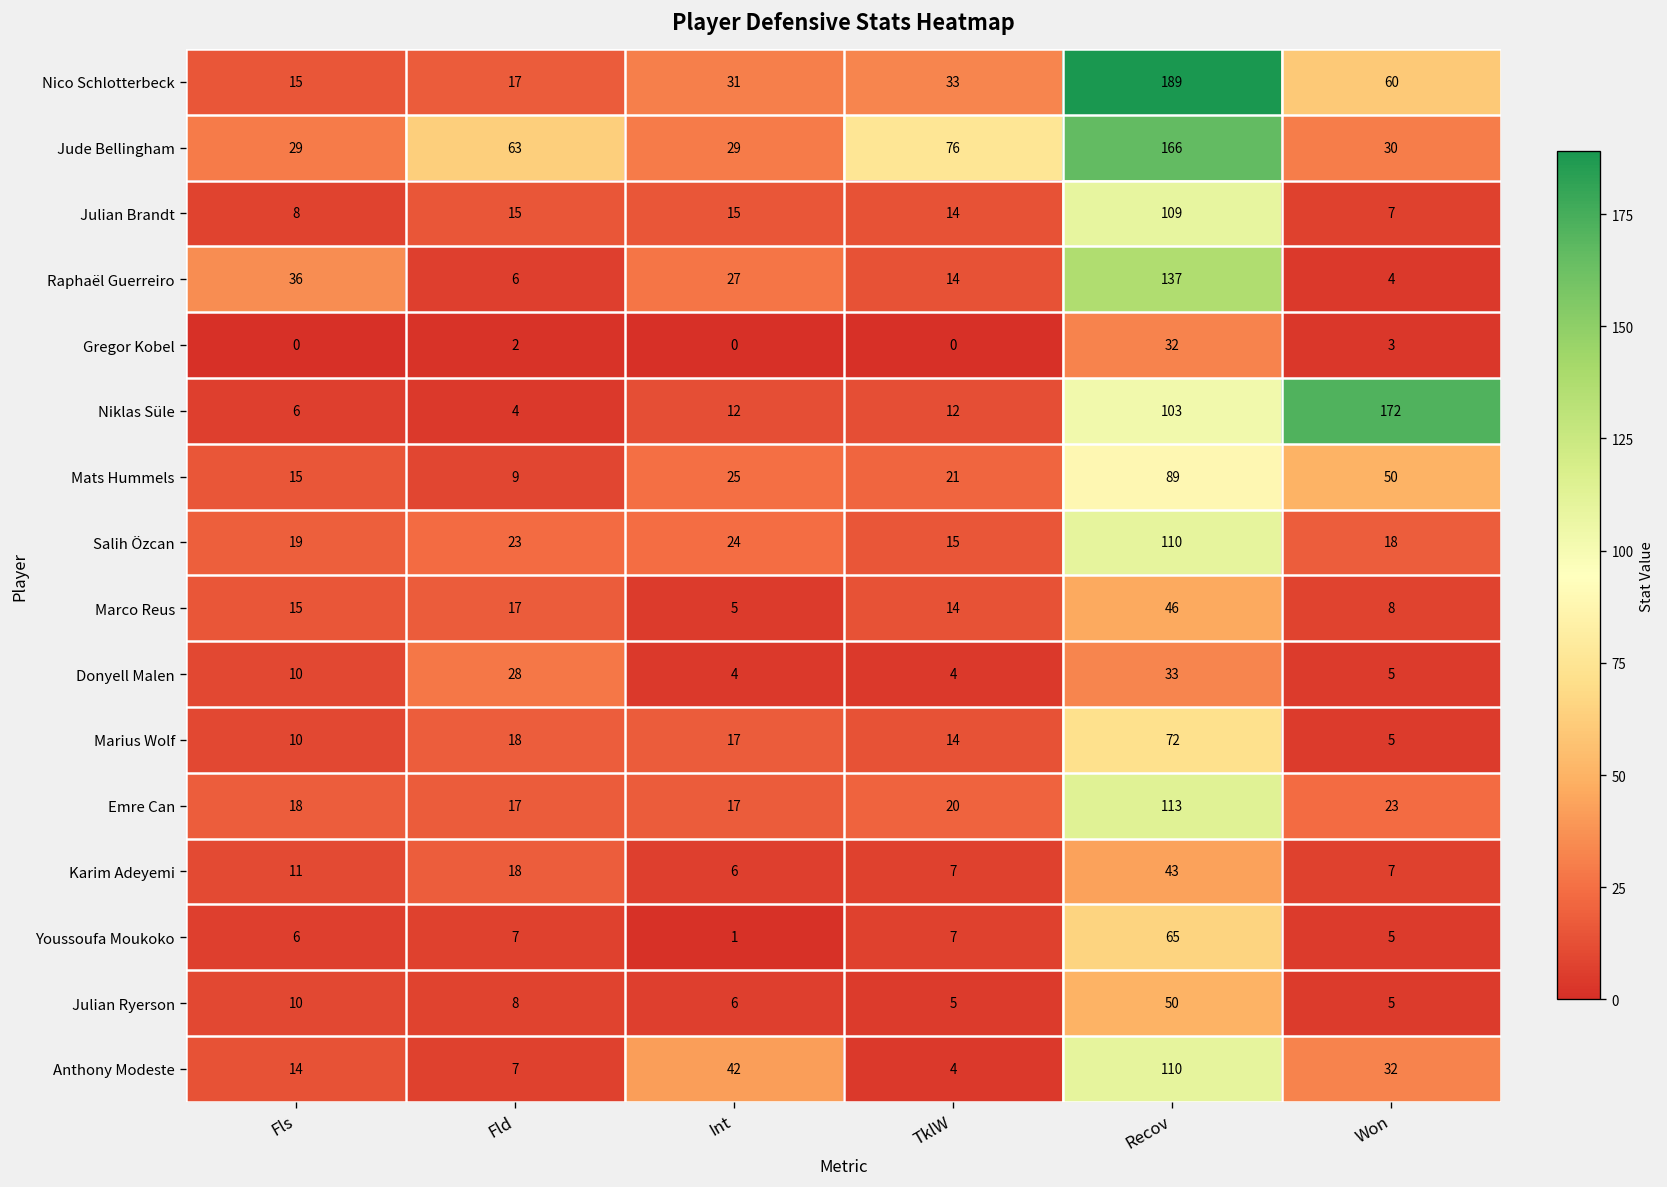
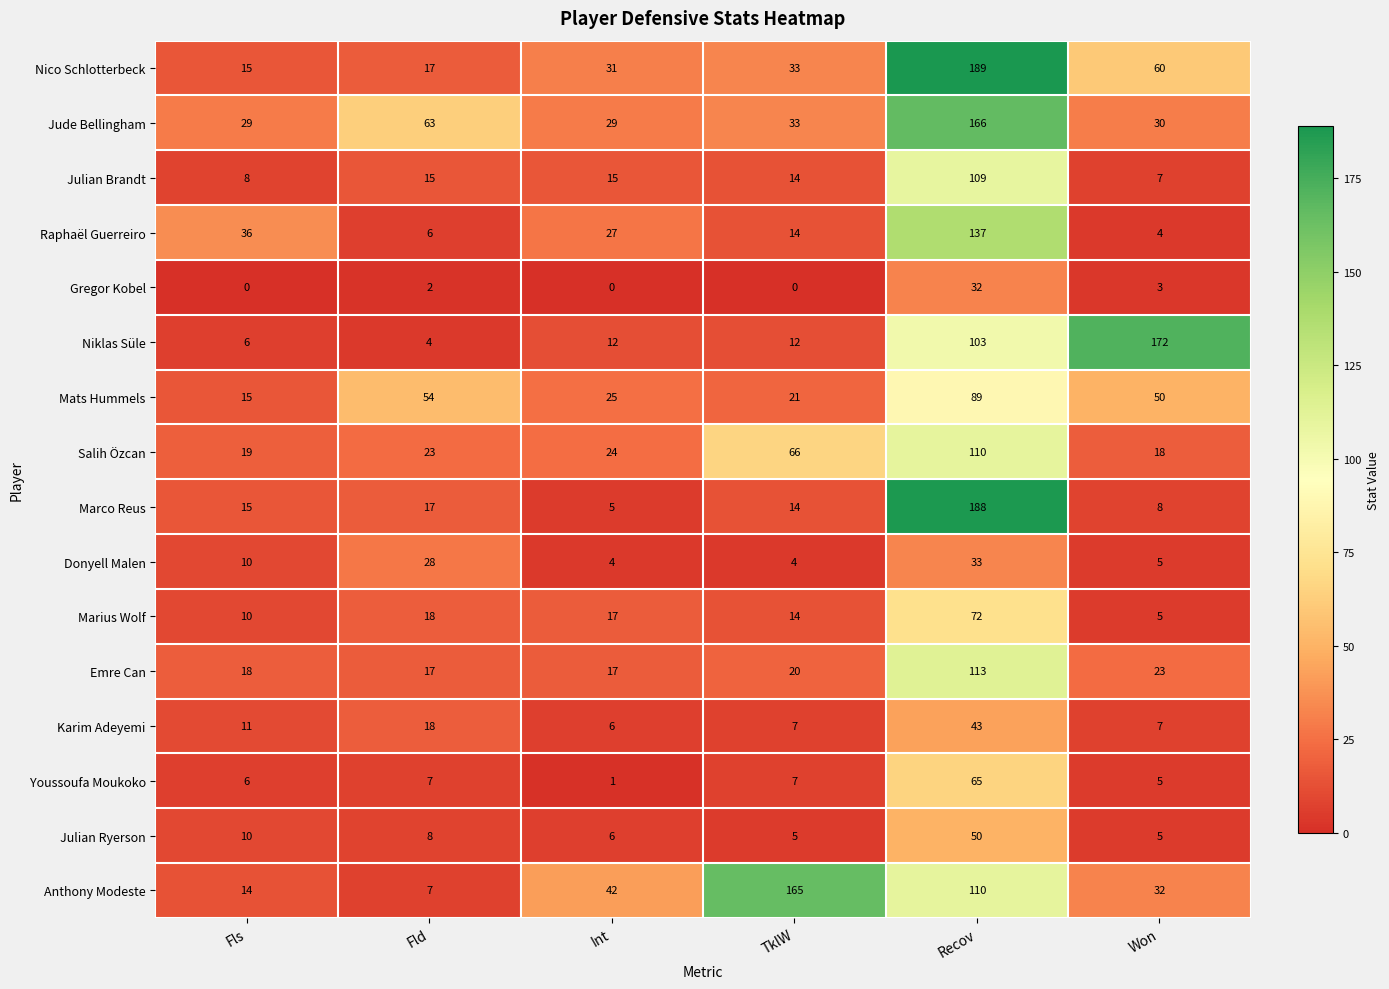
  {
    "Nico Schlotterbeck": {
      "Fls": 15,
      "Fld": 17,
      "Int": 31,
      "TklW": 33,
      "Recov": 189,
      "Won": 60
    },
    "Jude Bellingham": {
      "Fls": 29,
      "Fld": 63,
      "Int": 29,
-     "TklW": 76,
+     "TklW": 33,
      "Recov": 166,
      "Won": 30
    },
    "Julian Brandt": {
      "Fls": 8,
      "Fld": 15,
      "Int": 15,
      "TklW": 14,
      "Recov": 109,
      "Won": 7
    },
    "Raphaël Guerreiro": {
      "Fls": 36,
      "Fld": 6,
      "Int": 27,
      "TklW": 14,
      "Recov": 137,
      "Won": 4
    },
    "Gregor Kobel": {
      "Fls": 0,
      "Fld": 2,
      "Int": 0,
      "TklW": 0,
      "Recov": 32,
      "Won": 3
    },
    "Niklas Süle": {
      "Fls": 6,
      "Fld": 4,
      "Int": 12,
      "TklW": 12,
      "Recov": 103,
      "Won": 172
    },
    "Mats Hummels": {
      "Fls": 15,
-     "Fld": 9,
+     "Fld": 54,
      "Int": 25,
      "TklW": 21,
      "Recov": 89,
      "Won": 50
    },
    "Salih Özcan": {
      "Fls": 19,
      "Fld": 23,
      "Int": 24,
-     "TklW": 15,
+     "TklW": 66,
      "Recov": 110,
      "Won": 18
    },
    "Marco Reus": {
      "Fls": 15,
      "Fld": 17,
      "Int": 5,
      "TklW": 14,
-     "Recov": 46,
+     "Recov": 188,
      "Won": 8
    },
    "Donyell Malen": {
      "Fls": 10,
      "Fld": 28,
      "Int": 4,
      "TklW": 4,
      "Recov": 33,
      "Won": 5
    },
    "Marius Wolf": {
      "Fls": 10,
      "Fld": 18,
      "Int": 17,
      "TklW": 14,
      "Recov": 72,
      "Won": 5
    },
    "Emre Can": {
      "Fls": 18,
      "Fld": 17,
      "Int": 17,
      "TklW": 20,
      "Recov": 113,
      "Won": 23
    },
    "Karim Adeyemi": {
      "Fls": 11,
      "Fld": 18,
      "Int": 6,
      "TklW": 7,
      "Recov": 43,
      "Won": 7
    },
    "Youssoufa Moukoko": {
      "Fls": 6,
      "Fld": 7,
      "Int": 1,
      "TklW": 7,
      "Recov": 65,
      "Won": 5
    },
    "Julian Ryerson": {
      "Fls": 10,
      "Fld": 8,
      "Int": 6,
      "TklW": 5,
      "Recov": 50,
      "Won": 5
    },
    "Anthony Modeste": {
      "Fls": 14,
      "Fld": 7,
      "Int": 42,
-     "TklW": 4,
+     "TklW": 165,
      "Recov": 110,
      "Won": 32
    }
  }
